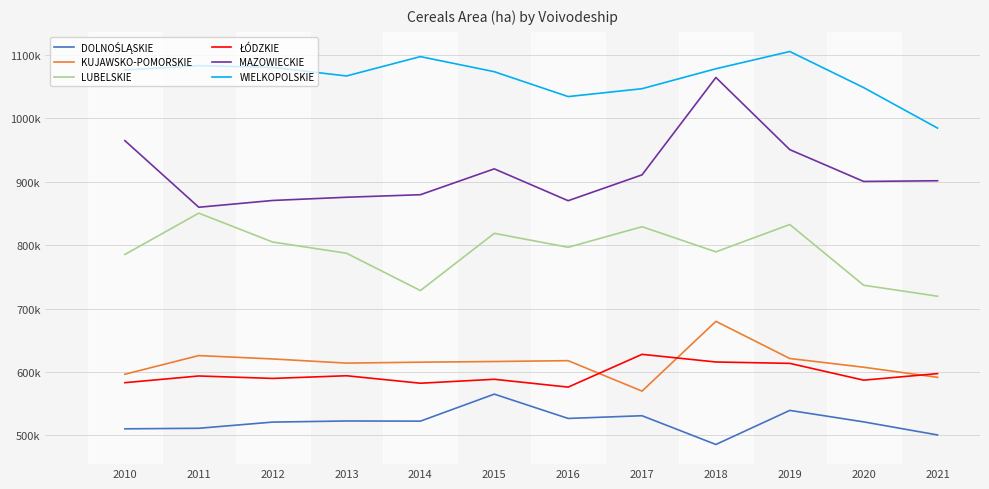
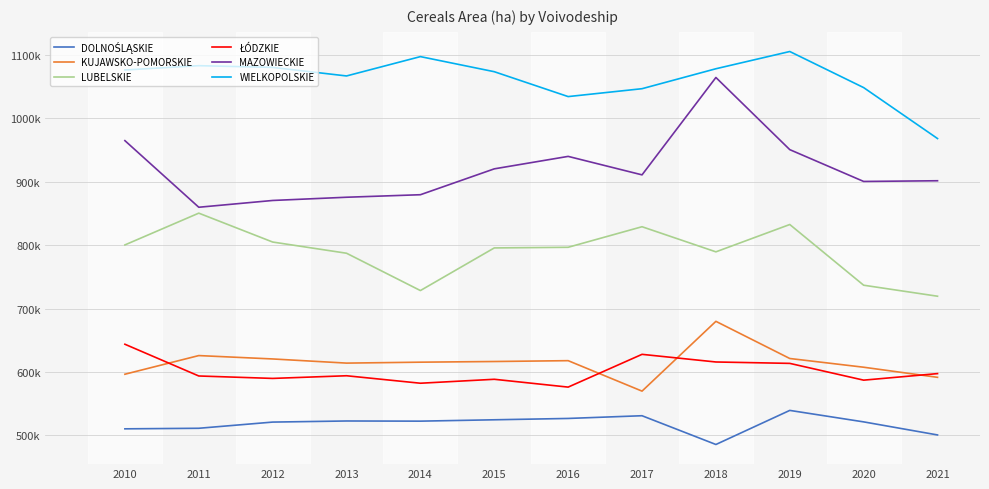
  {
    "DOLNOŚLĄSKIE": {
      "2010": 510000,
      "2011": 510000,
      "2012": 520000,
      "2013": 520000,
      "2014": 520000,
-     "2015": 570000,
+     "2015": 520000,
      "2016": 530000,
      "2017": 530000,
      "2018": 490000,
      "2019": 540000,
      "2020": 520000,
      "2021": 500000
    },
    "KUJAWSKO-POMORSKIE": {
      "2010": 600000,
      "2011": 630000,
      "2012": 620000,
      "2013": 610000,
      "2014": 620000,
      "2015": 620000,
      "2016": 620000,
      "2017": 570000,
      "2018": 680000,
      "2019": 620000,
      "2020": 610000,
      "2021": 590000
    },
    "LUBELSKIE": {
-     "2010": 790000,
+     "2010": 800000,
      "2011": 850000,
      "2012": 800000,
      "2013": 790000,
      "2014": 730000,
-     "2015": 820000,
+     "2015": 800000,
      "2016": 800000,
      "2017": 830000,
      "2018": 790000,
      "2019": 830000,
      "2020": 740000,
      "2021": 720000
    },
    "ŁÓDZKIE": {
-     "2010": 580000,
+     "2010": 640000,
      "2011": 590000,
      "2012": 590000,
      "2013": 590000,
      "2014": 580000,
      "2015": 590000,
      "2016": 580000,
      "2017": 630000,
      "2018": 620000,
      "2019": 610000,
      "2020": 590000,
      "2021": 600000
    },
    "MAZOWIECKIE": {
      "2010": 960000,
      "2011": 860000,
      "2012": 870000,
      "2013": 880000,
      "2014": 880000,
      "2015": 920000,
-     "2016": 870000,
+     "2016": 940000,
      "2017": 910000,
      "2018": 1060000,
      "2019": 950000,
      "2020": 900000,
      "2021": 900000
    },
    "WIELKOPOLSKIE": {
      "2013": 1070000,
      "2014": 1100000,
      "2015": 1070000,
      "2016": 1030000,
      "2017": 1050000,
      "2018": 1080000,
      "2019": 1110000,
      "2020": 1050000,
-     "2021": 980000
+     "2021": 970000
    }
  }
